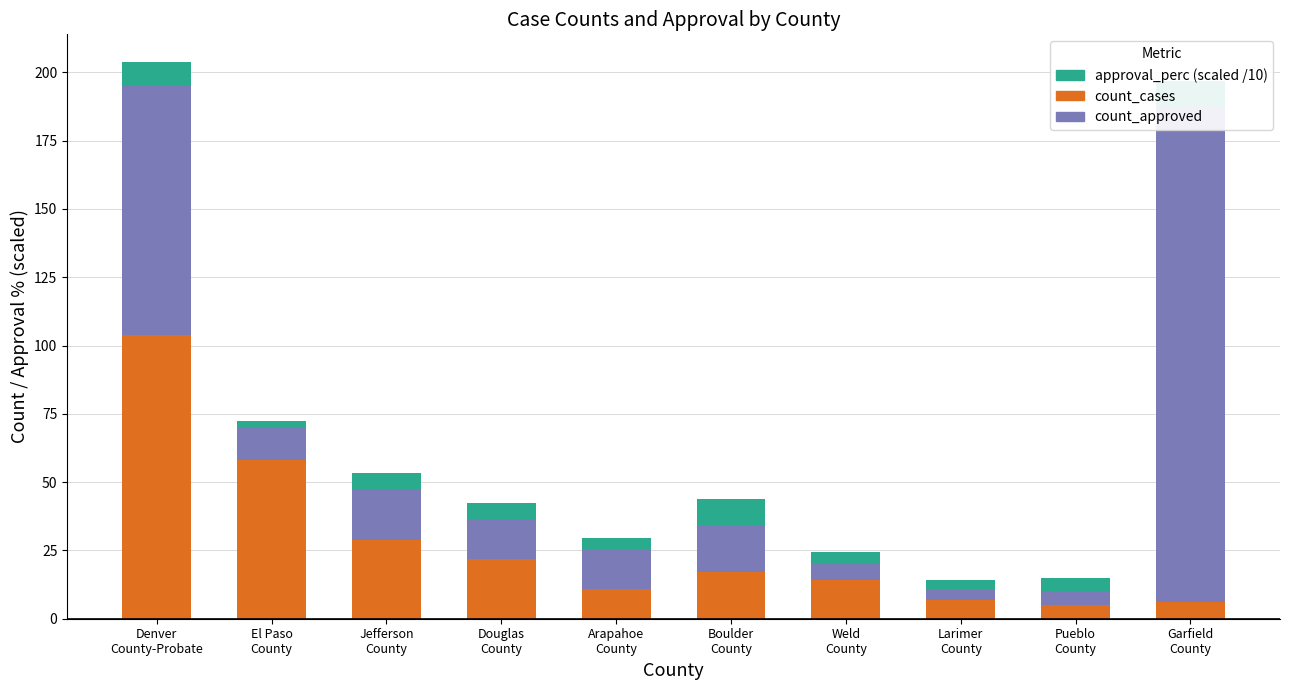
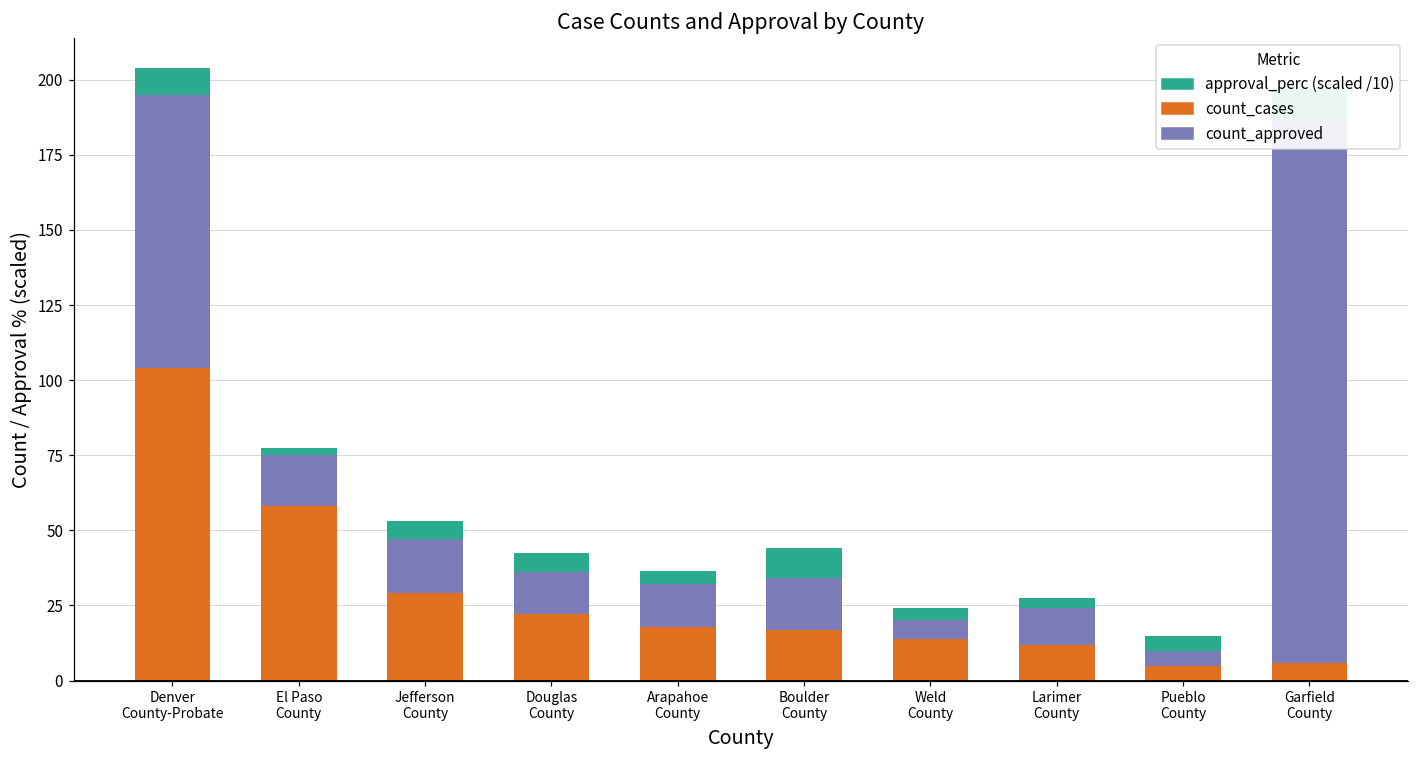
  {
    "count_cases": {
      "Denver County-Probate": 104,
      "El Paso County": 58,
      "Jefferson County": 29,
      "Douglas County": 22,
-     "Arapahoe County": 11,
+     "Arapahoe County": 18,
      "Boulder County": 17,
      "Weld County": 14,
-     "Larimer County": 7,
+     "Larimer County": 12,
      "Pueblo County": 5,
      "Garfield County": 6
    },
    "count_approved": {
      "Denver County-Probate": 91,
-     "El Paso County": 12,
+     "El Paso County": 17,
      "Jefferson County": 18,
      "Douglas County": 14,
      "Arapahoe County": 14,
      "Boulder County": 17,
      "Weld County": 6,
-     "Larimer County": 4,
+     "Larimer County": 12,
      "Pueblo County": 5
    }
  }
